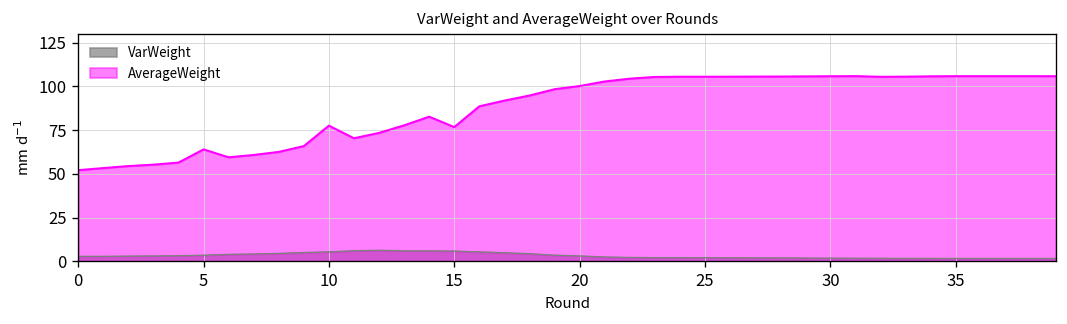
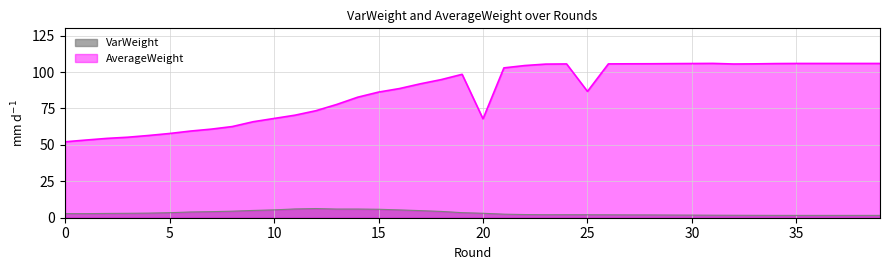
  {
    "VarWeight": {
      "0": 3,
      "5": 3,
      "10": 5,
      "15": 6,
      "20": 3,
      "25": 2,
      "30": 2,
      "35": 2
    },
    "AverageWeight": {
      "0": 52,
-     "5": 64,
-     "10": 78,
-     "15": 77,
-     "20": 100,
-     "25": 106,
+     "5": 58,
+     "10": 68,
+     "15": 86,
+     "20": 68,
+     "25": 87,
      "30": 106,
      "35": 106
    }
  }
